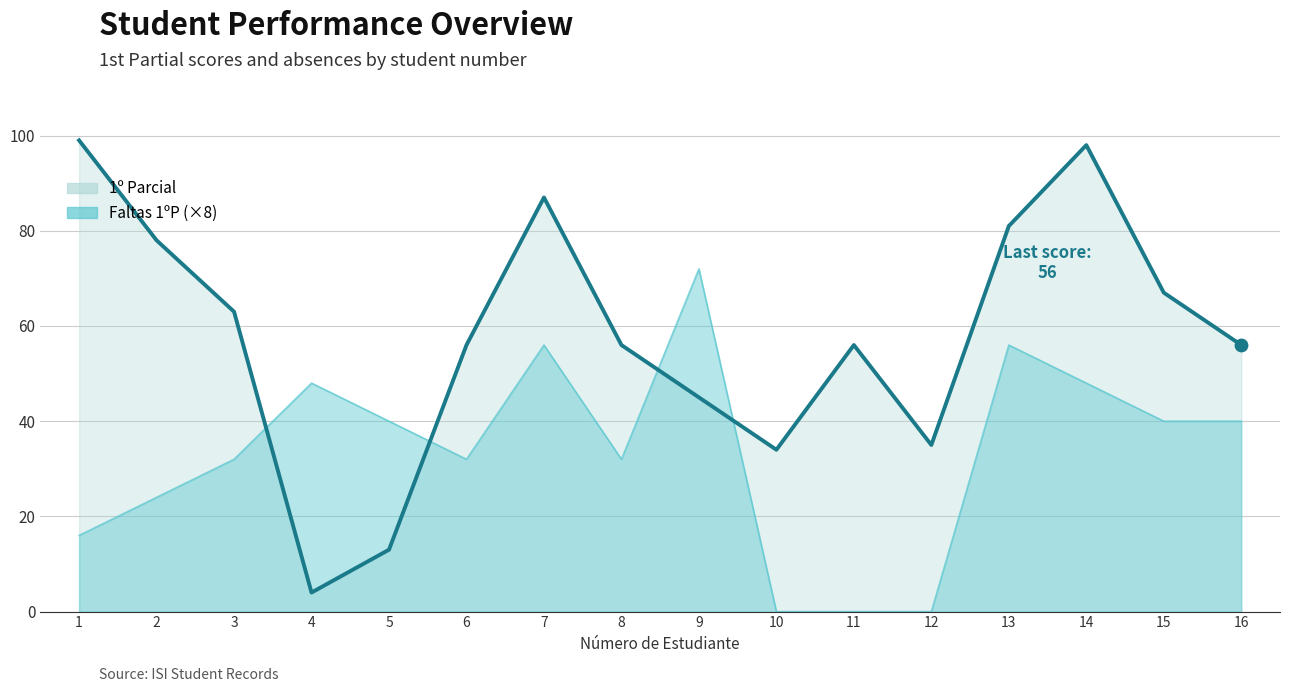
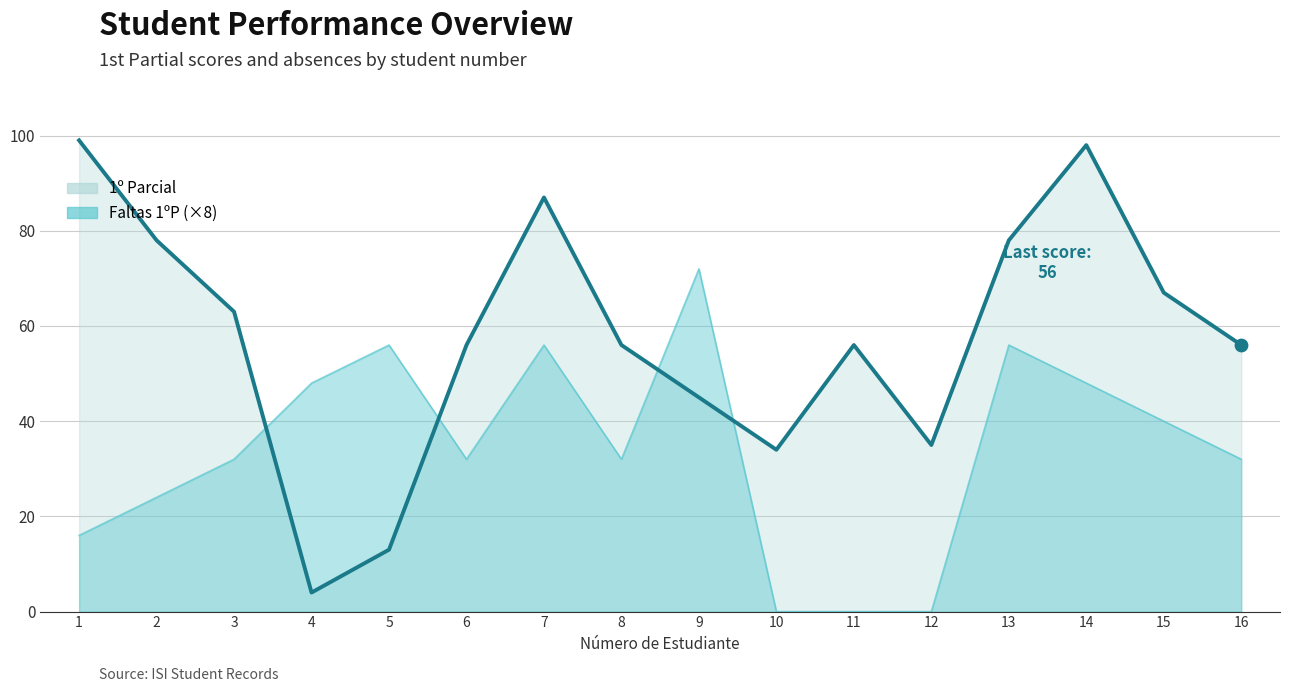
  {
    "1º Parcial": {
      "1": 99,
      "2": 78,
      "3": 63,
      "4": 4,
      "5": 13,
      "6": 56,
      "7": 87,
      "8": 56,
      "9": 45,
      "10": 34,
      "11": 56,
      "12": 35,
-     "13": 81,
+     "13": 78,
      "14": 98,
      "15": 67
    },
    "Faltas 1ºP (×8)": {
      "1": 16,
      "2": 24,
      "3": 32,
      "4": 48,
-     "5": 40,
+     "5": 56,
      "6": 32,
      "7": 56,
      "8": 32,
      "9": 72,
      "10": 0,
      "11": 0,
      "12": 0,
      "13": 56,
      "14": 48,
      "15": 40,
-     "16": 40
+     "16": 32
    }
  }
